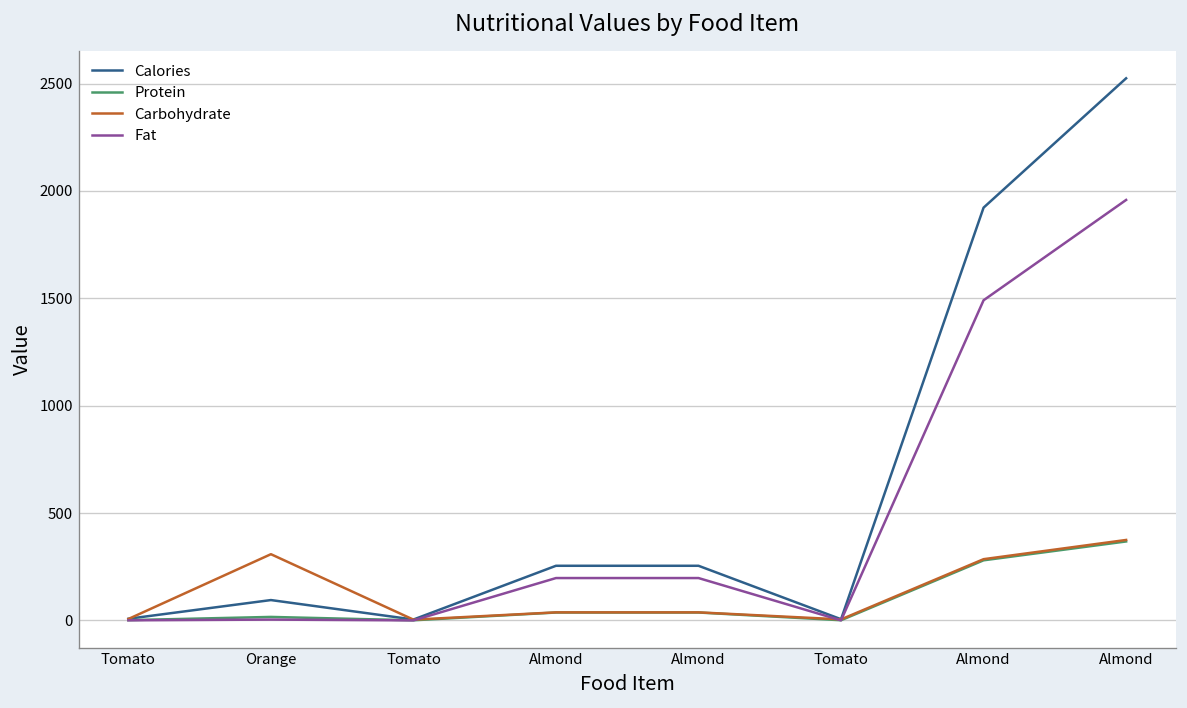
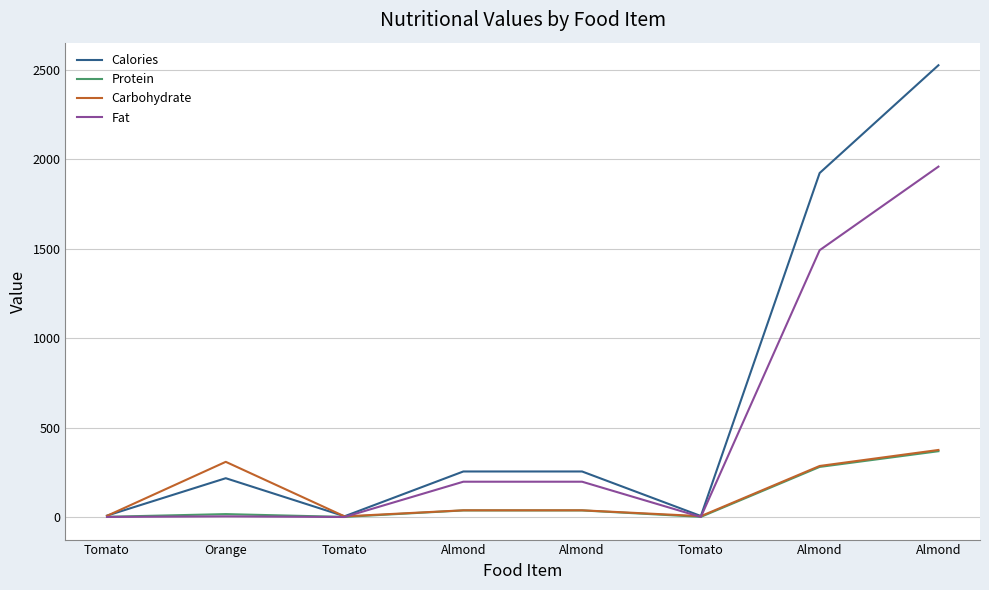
  {
    "Calories": {
-     "Orange": 100
+     "Orange": 220
    },
    "Carbohydrate": {
      "Orange": 310
    }
  }
